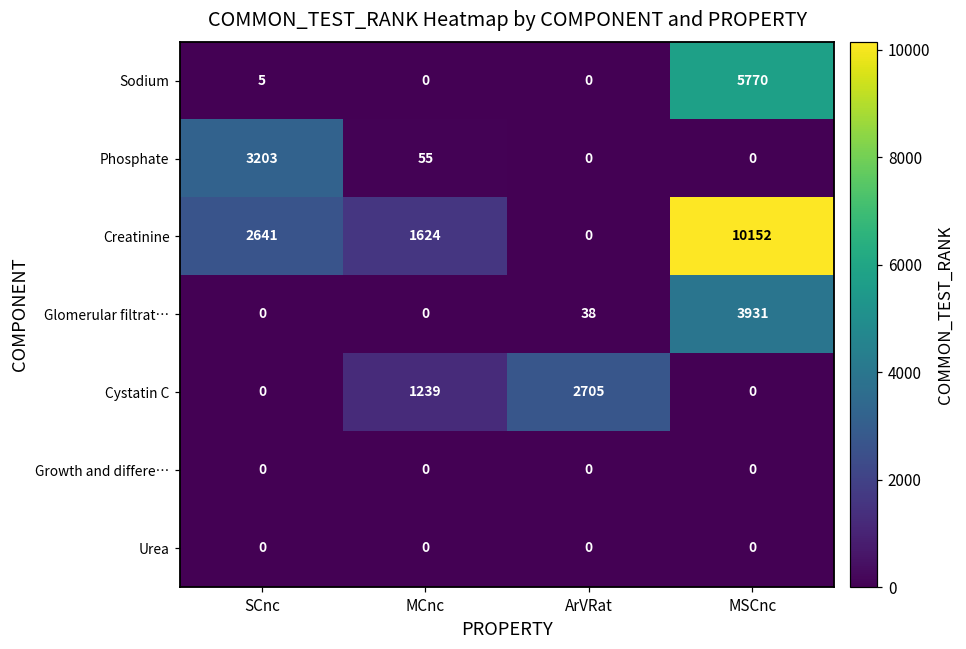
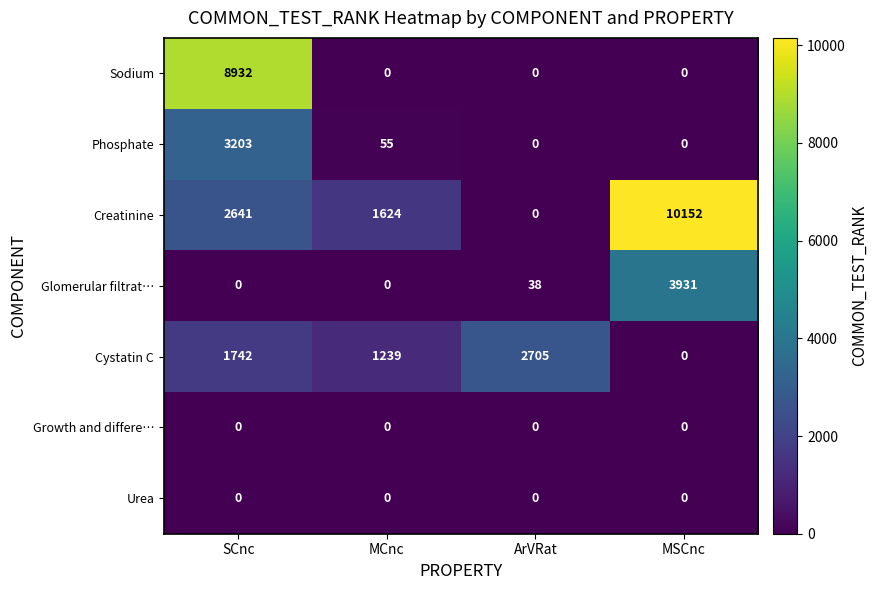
  {
    "Sodium": {
-     "SCnc": 5,
+     "SCnc": 8932,
      "MCnc": 0,
      "ArVRat": 0,
-     "MSCnc": 5770
+     "MSCnc": 0
    },
    "Phosphate": {
      "SCnc": 3203,
      "MCnc": 55,
      "ArVRat": 0,
      "MSCnc": 0
    },
    "Creatinine": {
      "SCnc": 2641,
      "MCnc": 1624,
      "ArVRat": 0,
      "MSCnc": 10152
    },
    "Glomerular filtrat…": {
      "SCnc": 0,
      "MCnc": 0,
      "ArVRat": 38,
      "MSCnc": 3931
    },
    "Cystatin C": {
-     "SCnc": 0,
+     "SCnc": 1742,
      "MCnc": 1239,
      "ArVRat": 2705,
      "MSCnc": 0
    },
    "Growth and differe…": {
      "SCnc": 0,
      "MCnc": 0,
      "ArVRat": 0,
      "MSCnc": 0
    },
    "Urea": {
      "SCnc": 0,
      "MCnc": 0,
      "ArVRat": 0,
      "MSCnc": 0
    }
  }
